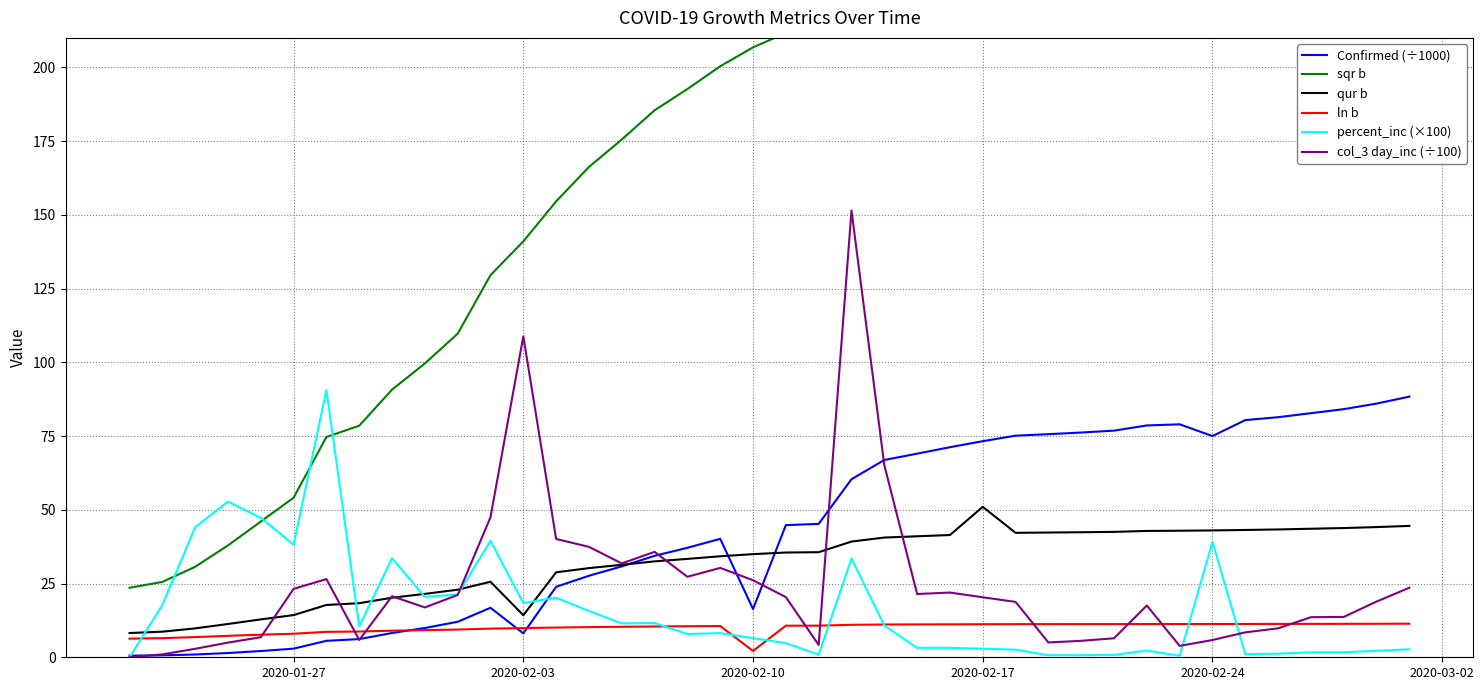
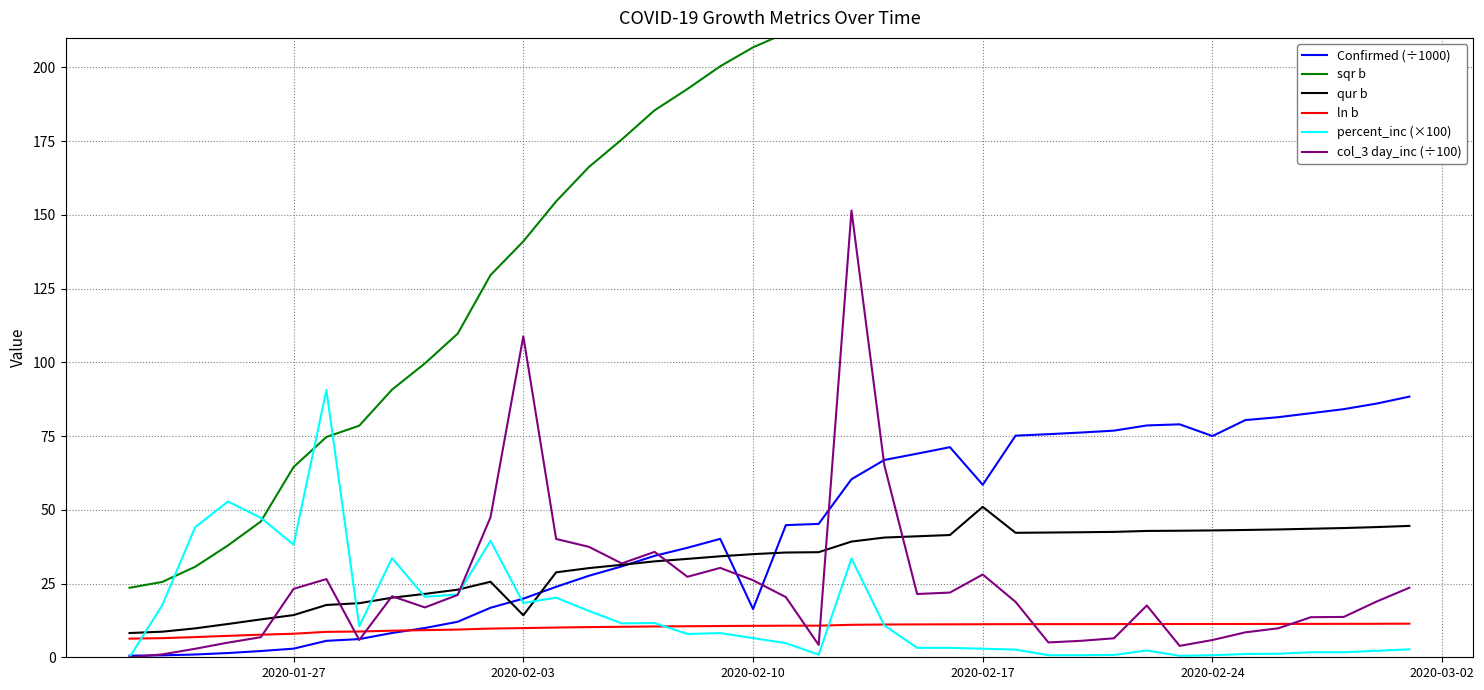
  {
    "Confirmed (÷1000)": {
      "2020-01-27": 3,
-     "2020-02-03": 8,
+     "2020-02-03": 20,
      "2020-02-10": 16,
-     "2020-02-17": 73,
+     "2020-02-17": 58,
      "2020-02-24": 75
    },
    "sqr b": {
-     "2020-01-27": 54,
+     "2020-01-27": 65,
      "2020-02-03": 141,
      "2020-02-10": 207
    },
    "qur b": {
      "2020-01-27": 14,
      "2020-02-03": 14,
      "2020-02-10": 35,
      "2020-02-17": 51,
      "2020-02-24": 43
    },
    "ln b": {
      "2020-01-27": 8,
      "2020-02-03": 10,
-     "2020-02-10": 2,
+     "2020-02-10": 11,
      "2020-02-17": 11,
      "2020-02-24": 11
    },
    "percent_inc (×100)": {
      "2020-01-27": 38,
      "2020-02-03": 18,
      "2020-02-10": 7,
      "2020-02-17": 3,
-     "2020-02-24": 39
+     "2020-02-24": 1
    },
    "col_3 day_inc (÷100)": {
      "2020-01-27": 23,
      "2020-02-03": 109,
      "2020-02-10": 26,
-     "2020-02-17": 20,
+     "2020-02-17": 28,
      "2020-02-24": 6
    }
  }
